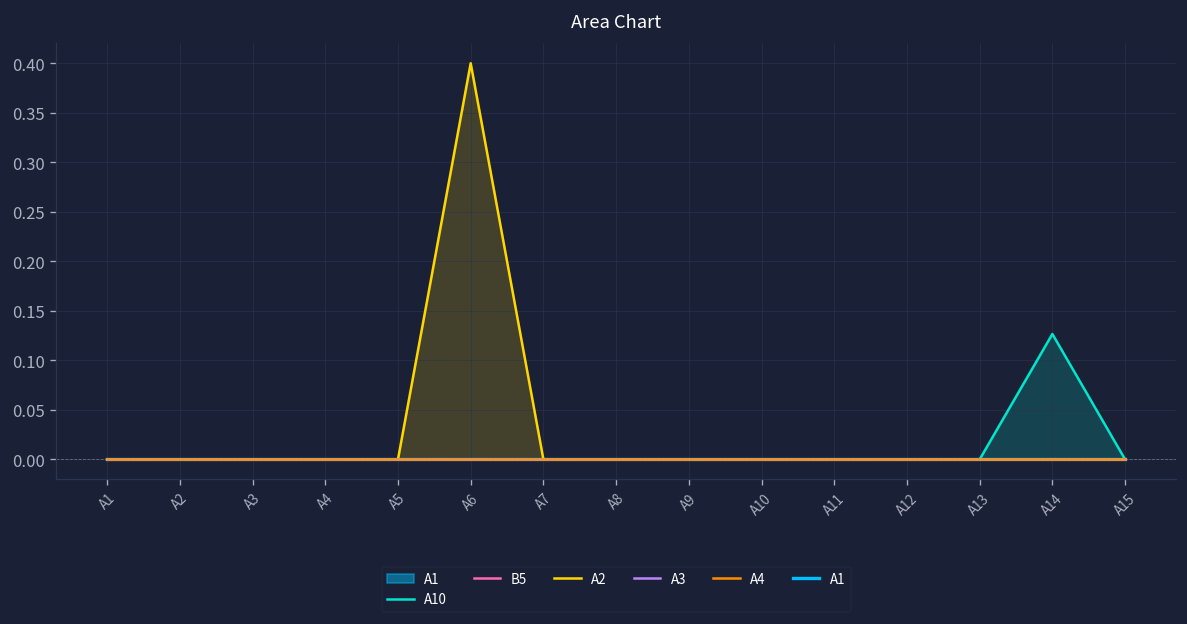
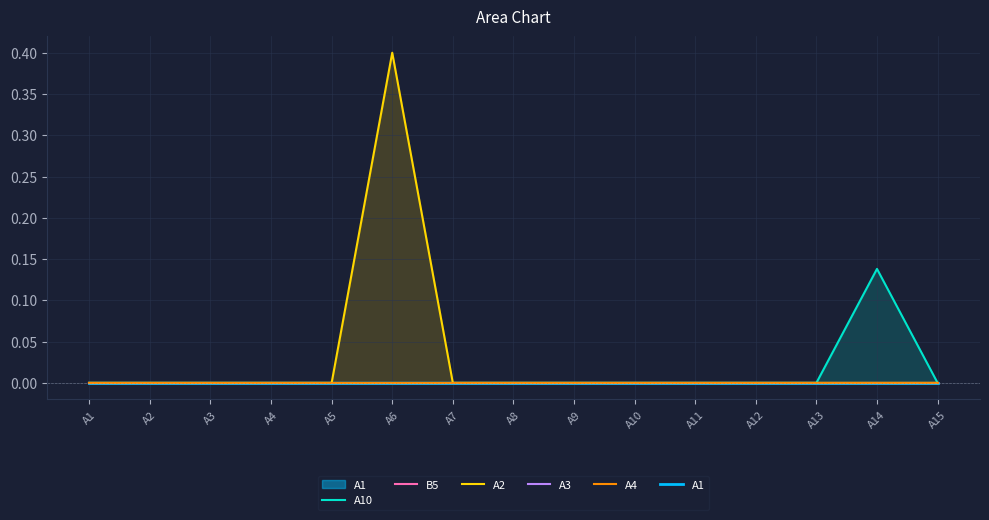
  {
    "A10": {
-     "A14": 0.13
+     "A14": 0.14
    },
    "A2": {
      "A6": 0.40
    }
  }
